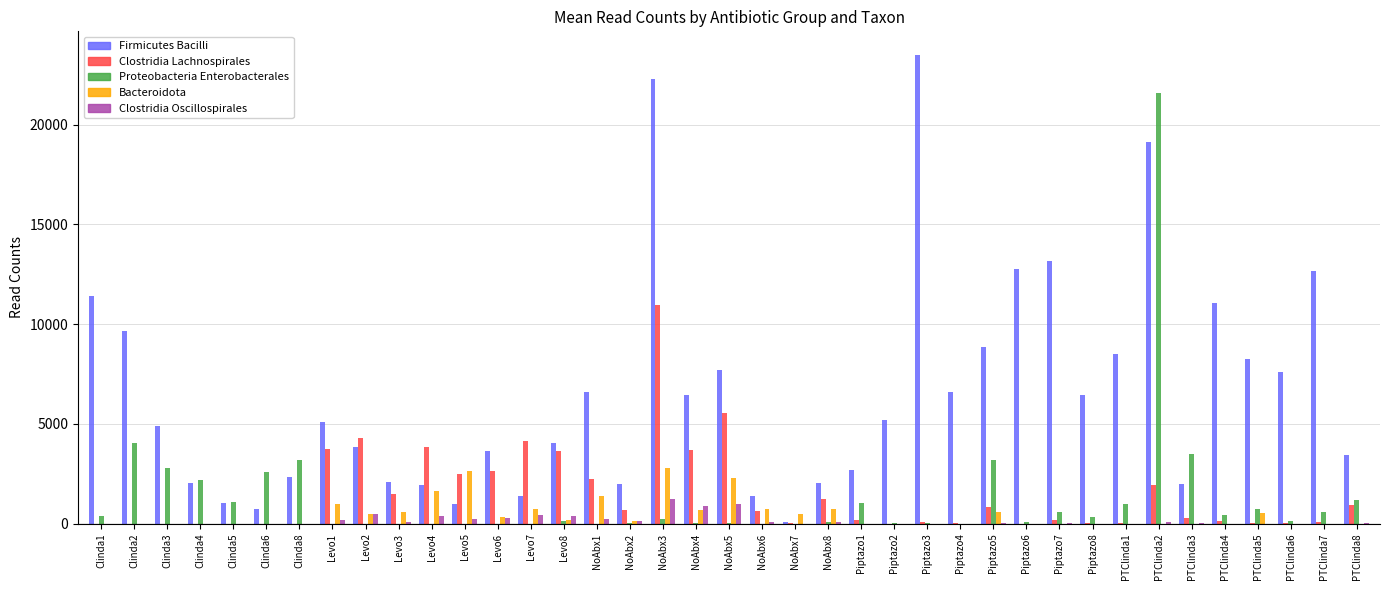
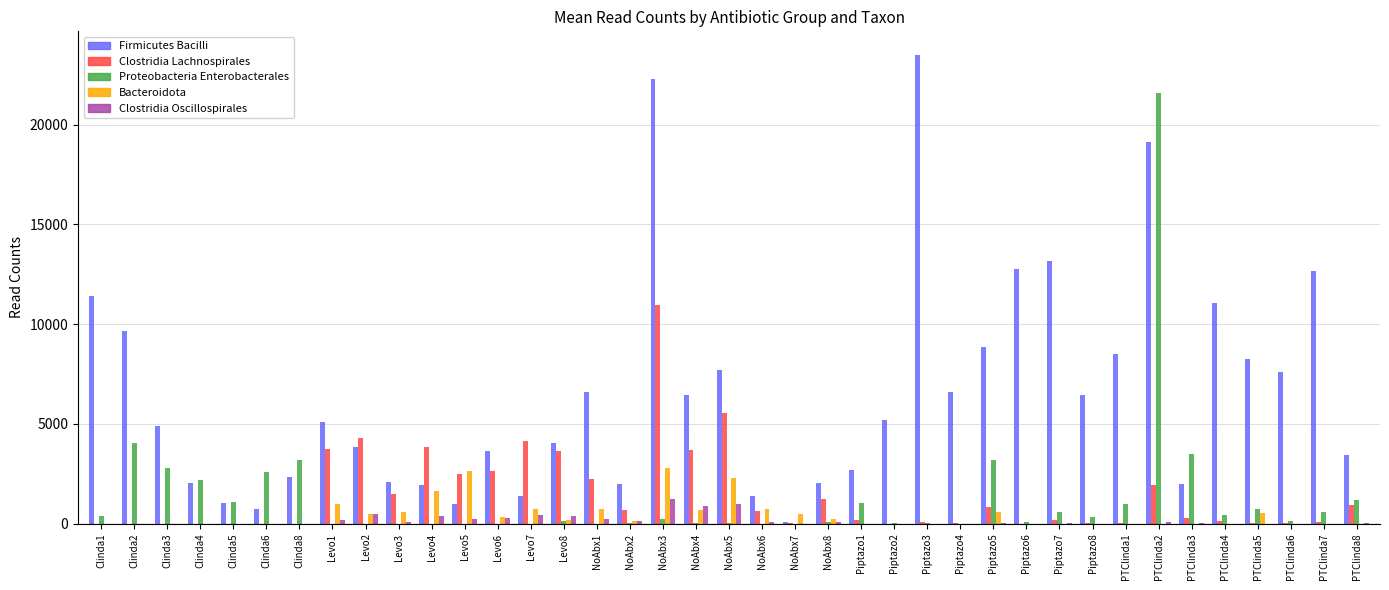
  {
    "Bacteroidota": {
      "Clinda1": 0,
      "Clinda2": 0,
      "Clinda3": 0,
      "Clinda4": 0,
      "Clinda5": 0,
      "Clinda6": 0,
      "Clinda8": 0,
      "Levo1": 1000,
      "Levo2": 500,
      "Levo3": 600,
      "Levo4": 1600,
      "Levo5": 2600,
      "Levo6": 300,
      "Levo7": 700,
      "Levo8": 200,
-     "NoAbx1": 1400,
+     "NoAbx1": 700,
      "NoAbx3": 2800,
      "NoAbx4": 700,
      "NoAbx5": 2300,
      "NoAbx6": 800,
      "NoAbx7": 500,
-     "NoAbx8": 700,
+     "NoAbx8": 200,
      "Piptazo1": 0,
      "Piptazo2": 0,
      "Piptazo3": 0,
      "Piptazo4": 0,
      "Piptazo5": 600,
      "Piptazo6": 0,
      "Piptazo7": 0,
      "Piptazo8": 0,
      "PTClinda1": 0,
      "PTClinda2": 0,
      "PTClinda3": 0,
      "PTClinda4": 0,
      "PTClinda5": 500,
      "PTClinda6": 0,
      "PTClinda7": 0
    }
  }
